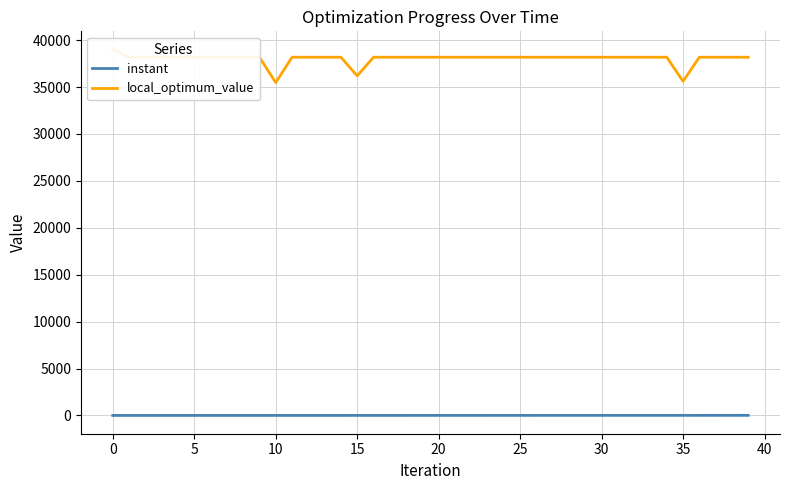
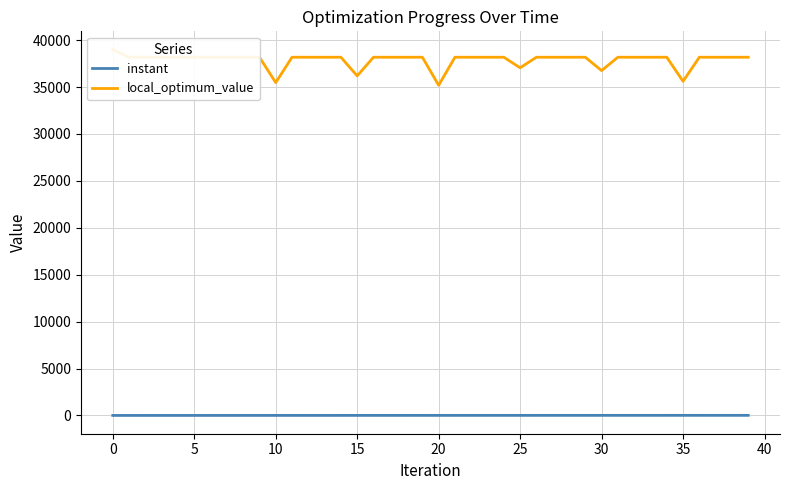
  {
    "instant": {
      "0": 0,
      "5": 0,
      "10": 0,
      "15": 0,
      "20": 0,
      "25": 0,
      "30": 0,
      "35": 0
    },
    "local_optimum_value": {
      "10": 35000,
      "15": 36000,
-     "20": 38000,
-     "25": 38000,
-     "30": 38000,
+     "20": 35000,
+     "25": 37000,
+     "30": 37000,
      "35": 36000
    }
  }
